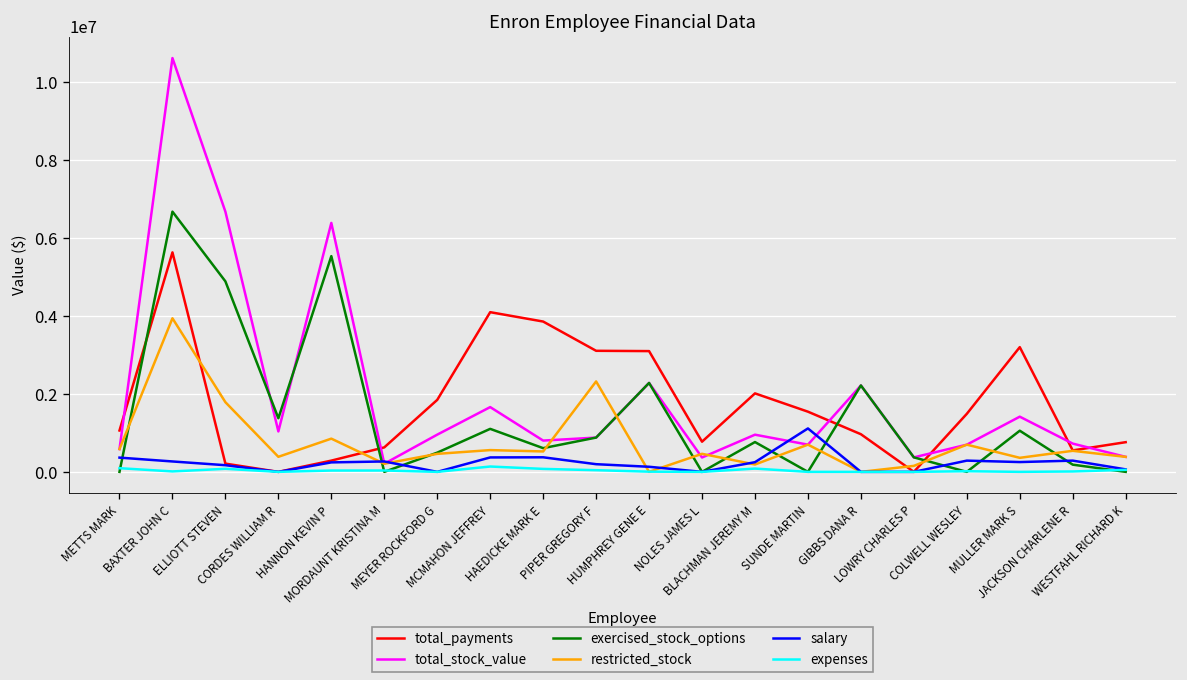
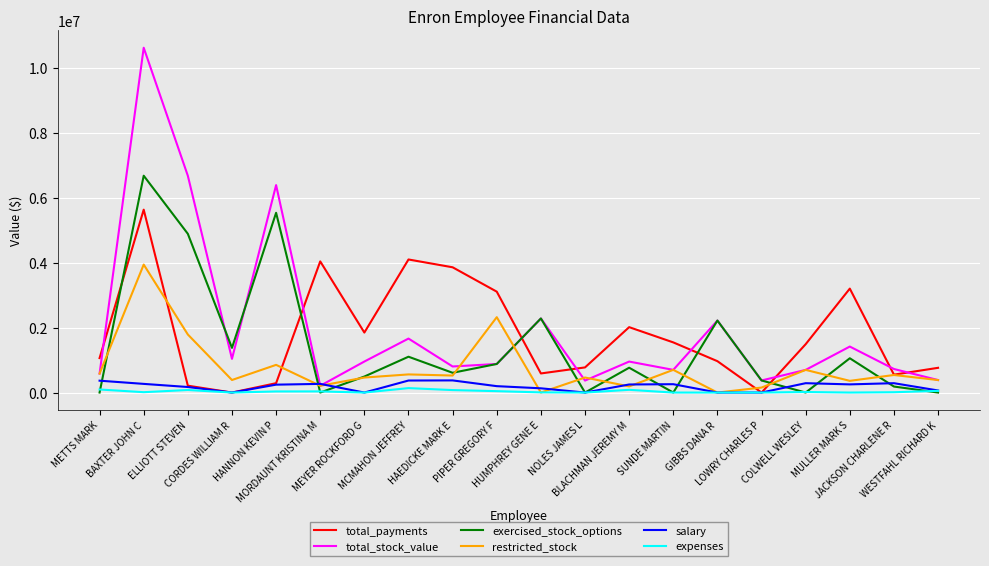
  {
    "total_payments": {
      "METTS MARK": 1100000,
      "BAXTER JOHN C": 5600000,
-     "MORDAUNT KRISTINA M": 600000,
+     "MORDAUNT KRISTINA M": 4000000,
      "MEYER ROCKFORD G": 1800000,
      "MCMAHON JEFFREY": 4100000,
      "HAEDICKE MARK E": 3900000,
      "PIPER GREGORY F": 3100000,
-     "HUMPHREY GENE E": 3100000,
+     "HUMPHREY GENE E": 600000,
      "NOLES JAMES L": 800000,
      "BLACHMAN JEREMY M": 2000000,
      "SUNDE MARTIN": 1500000,
      "GIBBS DANA R": 1000000,
      "COLWELL WESLEY": 1500000,
      "MULLER MARK S": 3200000,
      "WESTFAHL RICHARD K": 800000
    },
    "total_stock_value": {
      "BAXTER JOHN C": 10600000,
      "ELLIOTT STEVEN": 6700000,
      "CORDES WILLIAM R": 1000000,
      "HANNON KEVIN P": 6400000,
      "MEYER ROCKFORD G": 1000000,
      "MCMAHON JEFFREY": 1700000,
      "HAEDICKE MARK E": 800000,
      "NOLES JAMES L": 400000,
      "BLACHMAN JEREMY M": 1000000,
      "MULLER MARK S": 1400000,
      "JACKSON CHARLENE R": 700000
    },
    "exercised_stock_options": {
      "METTS MARK": 0,
      "BAXTER JOHN C": 6700000,
      "ELLIOTT STEVEN": 4900000,
      "CORDES WILLIAM R": 1400000,
      "HANNON KEVIN P": 5500000,
      "MCMAHON JEFFREY": 1100000,
      "HAEDICKE MARK E": 600000,
      "BLACHMAN JEREMY M": 800000,
      "MULLER MARK S": 1100000,
      "JACKSON CHARLENE R": 200000
    },
    "restricted_stock": {
      "BAXTER JOHN C": 3900000,
      "ELLIOTT STEVEN": 1800000,
      "CORDES WILLIAM R": 400000,
      "HANNON KEVIN P": 900000,
      "MCMAHON JEFFREY": 600000,
      "HAEDICKE MARK E": 500000,
      "PIPER GREGORY F": 2300000,
      "NOLES JAMES L": 500000,
      "LOWRY CHARLES P": 200000,
      "MULLER MARK S": 400000
    },
    "salary": {
      "METTS MARK": 400000,
      "BAXTER JOHN C": 300000,
      "MCMAHON JEFFREY": 400000,
      "HAEDICKE MARK E": 400000,
      "PIPER GREGORY F": 200000,
      "HUMPHREY GENE E": 100000,
-     "SUNDE MARTIN": 1100000,
+     "SUNDE MARTIN": 300000,
      "COLWELL WESLEY": 300000,
      "MULLER MARK S": 300000,
      "JACKSON CHARLENE R": 300000
    },
    "expenses": {
      "METTS MARK": 100000,
      "BAXTER JOHN C": 0,
      "ELLIOTT STEVEN": 100000,
      "HANNON KEVIN P": 0,
      "MCMAHON JEFFREY": 100000,
      "HAEDICKE MARK E": 100000,
      "PIPER GREGORY F": 0,
      "BLACHMAN JEREMY M": 100000,
      "MULLER MARK S": 0,
      "JACKSON CHARLENE R": 0
    }
  }
